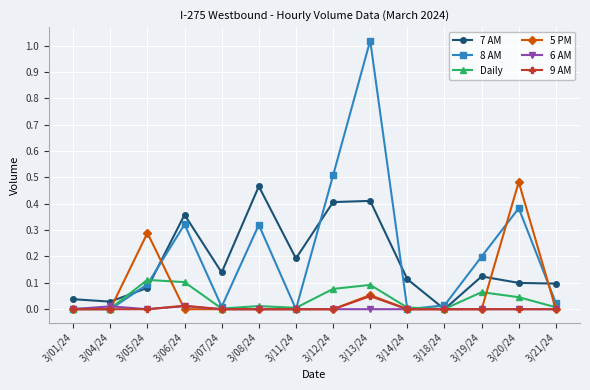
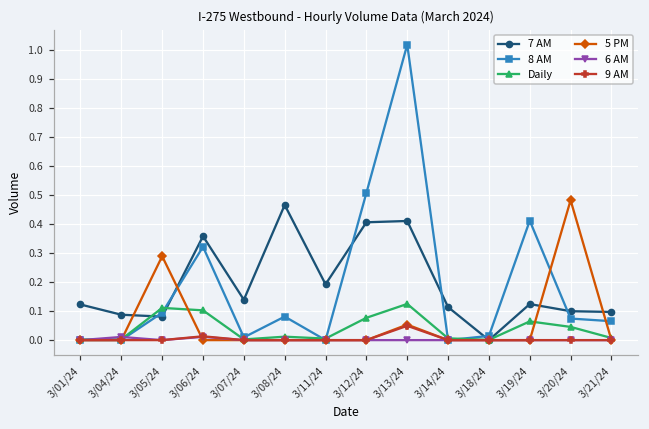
  {
    "7 AM": {
-     "3/01/24": 0.04,
-     "3/04/24": 0.03,
+     "3/01/24": 0.12,
+     "3/04/24": 0.09,
      "3/05/24": 0.08,
      "3/06/24": 0.36,
      "3/07/24": 0.14,
      "3/08/24": 0.47,
      "3/11/24": 0.19,
      "3/12/24": 0.41,
      "3/13/24": 0.41,
      "3/14/24": 0.11,
      "3/19/24": 0.12,
      "3/20/24": 0.10,
      "3/21/24": 0.10
    },
    "8 AM": {
      "3/05/24": 0.09,
      "3/06/24": 0.32,
-     "3/08/24": 0.32,
+     "3/08/24": 0.08,
      "3/12/24": 0.51,
      "3/13/24": 1.02,
      "3/18/24": 0.01,
-     "3/19/24": 0.20,
-     "3/20/24": 0.38,
-     "3/21/24": 0.02
+     "3/19/24": 0.41,
+     "3/20/24": 0.07,
+     "3/21/24": 0.07
    },
    "Daily": {
      "3/05/24": 0.11,
      "3/06/24": 0.10,
      "3/08/24": 0.01,
      "3/12/24": 0.08,
-     "3/13/24": 0.09,
+     "3/13/24": 0.12,
      "3/19/24": 0.06,
      "3/20/24": 0.05
    },
    "6 AM": {
      "3/13/24": 0.00
    }
  }
